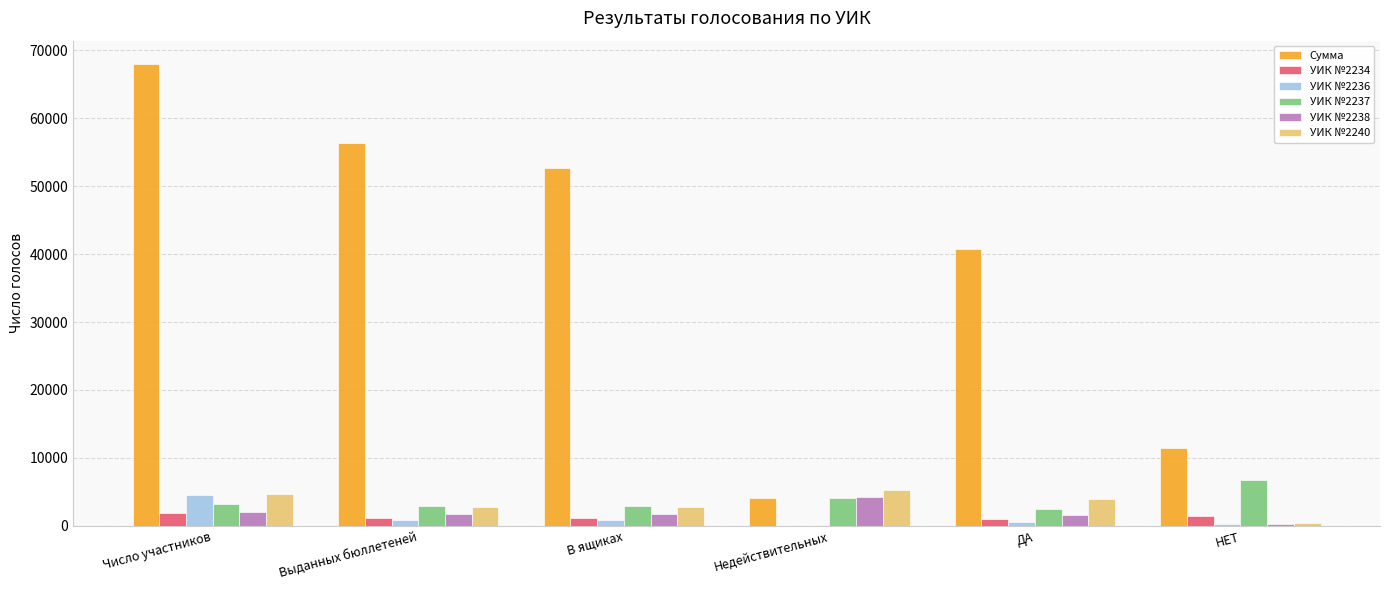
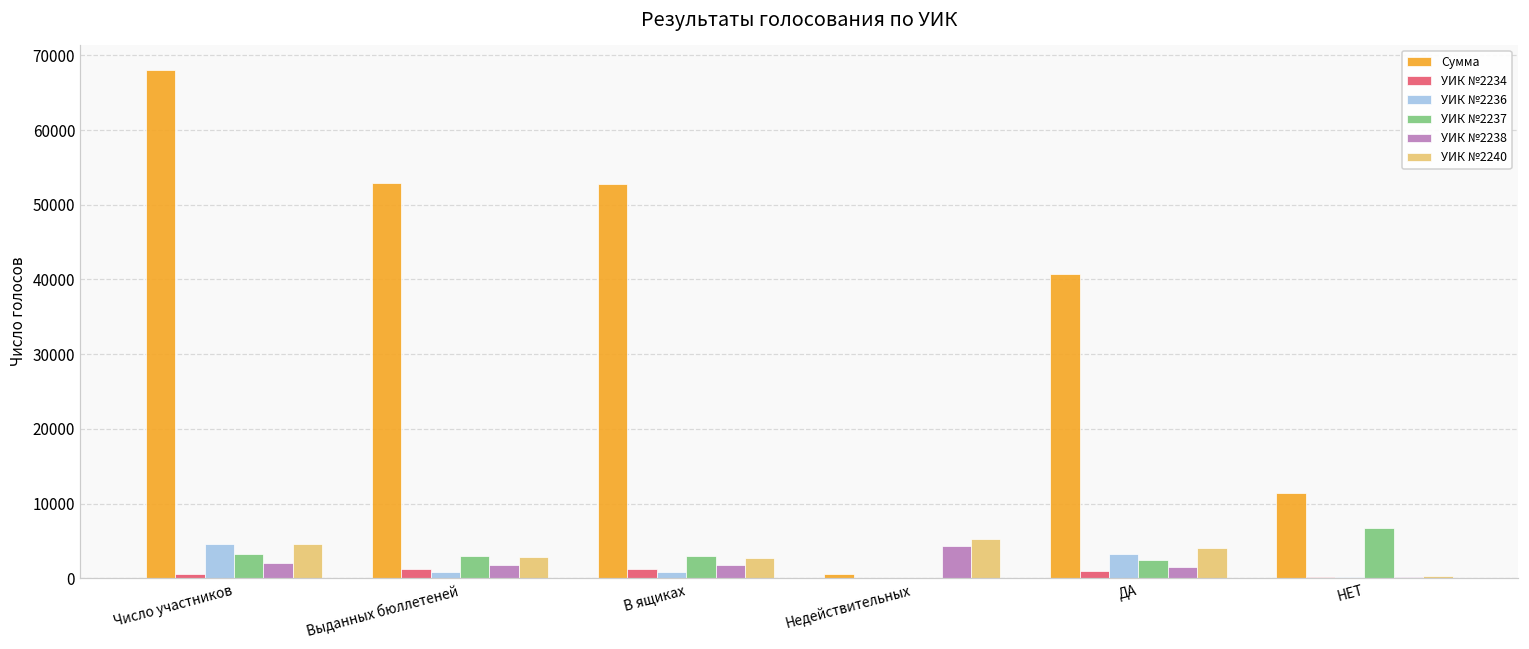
  {
    "Сумма": {
      "Число участников": 68000,
-     "Выданных бюллетеней": 56000,
+     "Выданных бюллетеней": 53000,
      "В ящиках": 53000,
-     "Недействительных": 4000,
+     "Недействительных": 1000,
      "ДА": 41000,
      "НЕТ": 11000
    },
    "УИК №2234": {
-     "Число участников": 2000,
+     "Число участников": 1000,
      "Выданных бюллетеней": 1000,
      "В ящиках": 1000,
      "ДА": 1000,
-     "НЕТ": 1000
+     "НЕТ": 0
    },
    "УИК №2236": {
      "Число участников": 5000,
      "Выданных бюллетеней": 1000,
      "В ящиках": 1000,
-     "ДА": 1000
+     "ДА": 3000
    },
    "УИК №2237": {
      "Число участников": 3000,
      "Выданных бюллетеней": 3000,
      "В ящиках": 3000,
-     "Недействительных": 4000,
+     "Недействительных": 0,
      "ДА": 2000,
      "НЕТ": 7000
    },
    "УИК №2238": {
      "Число участников": 2000,
      "Выданных бюллетеней": 2000,
      "В ящиках": 2000,
      "Недействительных": 4000,
      "ДА": 2000
    },
    "УИК №2240": {
      "Число участников": 5000,
      "Выданных бюллетеней": 3000,
      "В ящиках": 3000,
      "Недействительных": 5000,
      "ДА": 4000
    }
  }
